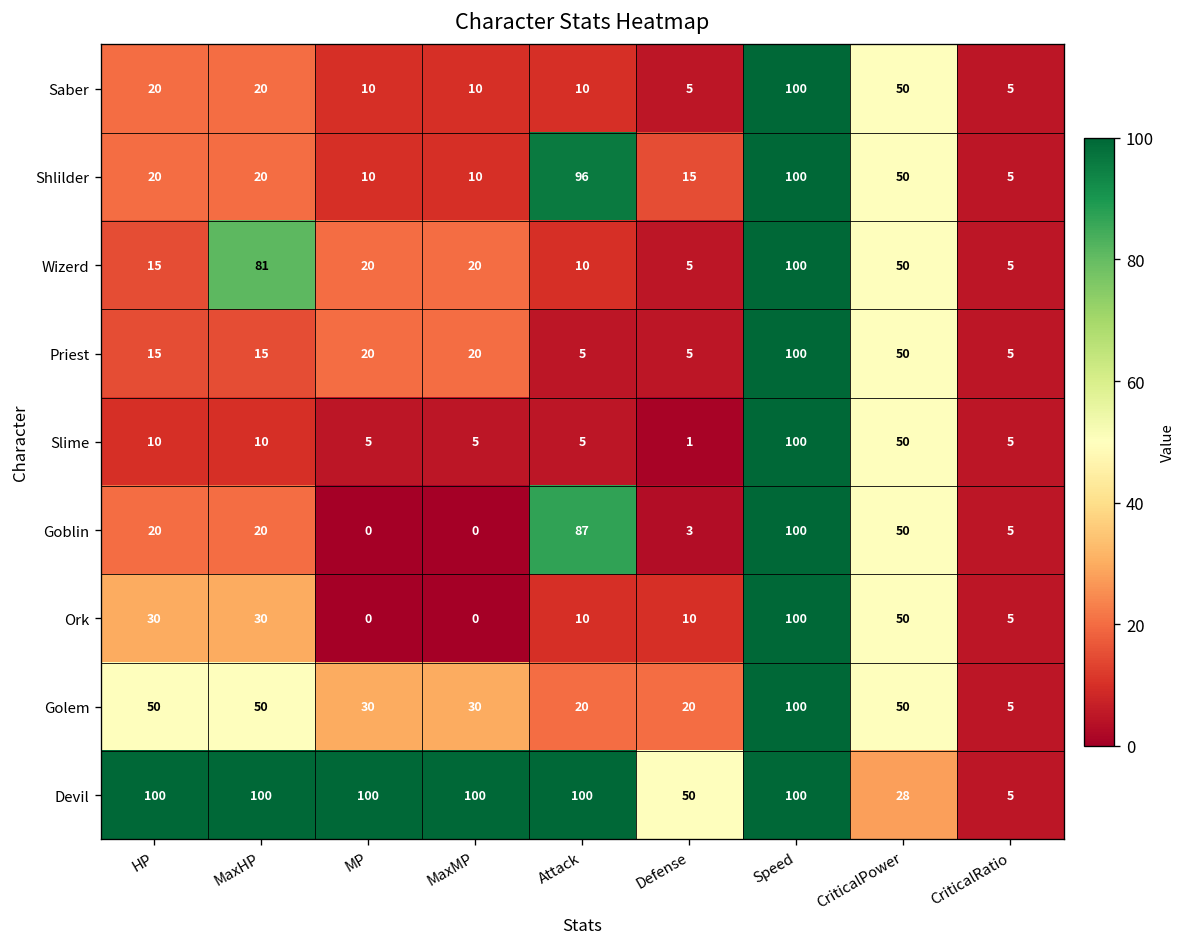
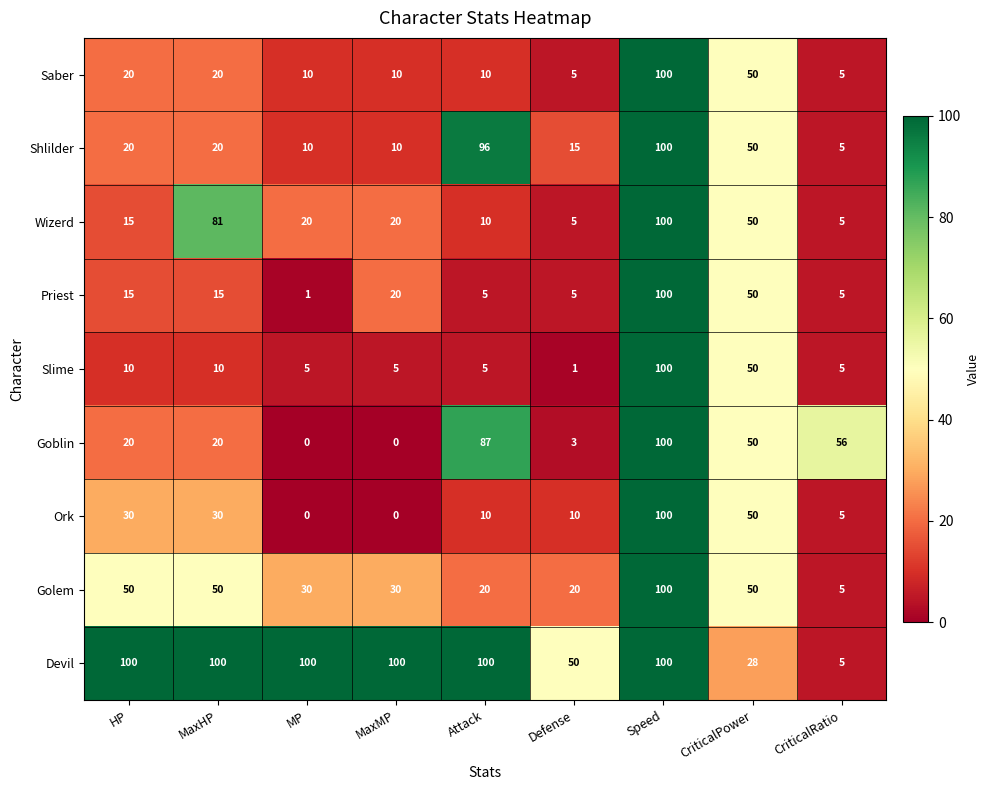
  {
    "Saber": {
      "HP": 20,
      "MaxHP": 20,
      "MP": 10,
      "MaxMP": 10,
      "Attack": 10,
      "Defense": 5,
      "Speed": 100,
      "CriticalPower": 50,
      "CriticalRatio": 5
    },
    "Shlilder": {
      "HP": 20,
      "MaxHP": 20,
      "MP": 10,
      "MaxMP": 10,
      "Attack": 96,
      "Defense": 15,
      "Speed": 100,
      "CriticalPower": 50,
      "CriticalRatio": 5
    },
    "Wizerd": {
      "HP": 15,
      "MaxHP": 81,
      "MP": 20,
      "MaxMP": 20,
      "Attack": 10,
      "Defense": 5,
      "Speed": 100,
      "CriticalPower": 50,
      "CriticalRatio": 5
    },
    "Priest": {
      "HP": 15,
      "MaxHP": 15,
-     "MP": 20,
+     "MP": 1,
      "MaxMP": 20,
      "Attack": 5,
      "Defense": 5,
      "Speed": 100,
      "CriticalPower": 50,
      "CriticalRatio": 5
    },
    "Slime": {
      "HP": 10,
      "MaxHP": 10,
      "MP": 5,
      "MaxMP": 5,
      "Attack": 5,
      "Defense": 1,
      "Speed": 100,
      "CriticalPower": 50,
      "CriticalRatio": 5
    },
    "Goblin": {
      "HP": 20,
      "MaxHP": 20,
      "MP": 0,
      "MaxMP": 0,
      "Attack": 87,
      "Defense": 3,
      "Speed": 100,
      "CriticalPower": 50,
-     "CriticalRatio": 5
+     "CriticalRatio": 56
    },
    "Ork": {
      "HP": 30,
      "MaxHP": 30,
      "MP": 0,
      "MaxMP": 0,
      "Attack": 10,
      "Defense": 10,
      "Speed": 100,
      "CriticalPower": 50,
      "CriticalRatio": 5
    },
    "Golem": {
      "HP": 50,
      "MaxHP": 50,
      "MP": 30,
      "MaxMP": 30,
      "Attack": 20,
      "Defense": 20,
      "Speed": 100,
      "CriticalPower": 50,
      "CriticalRatio": 5
    },
    "Devil": {
      "HP": 100,
      "MaxHP": 100,
      "MP": 100,
      "MaxMP": 100,
      "Attack": 100,
      "Defense": 50,
      "Speed": 100,
      "CriticalPower": 28,
      "CriticalRatio": 5
    }
  }
